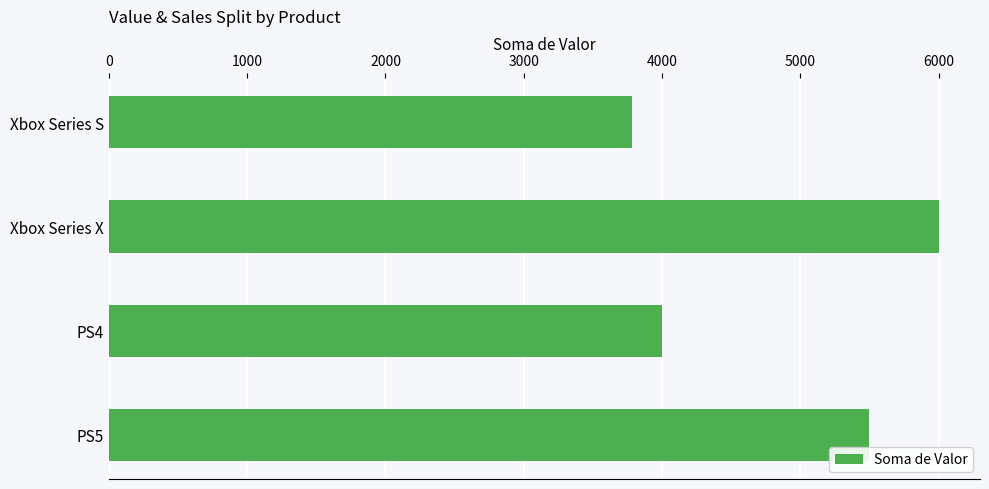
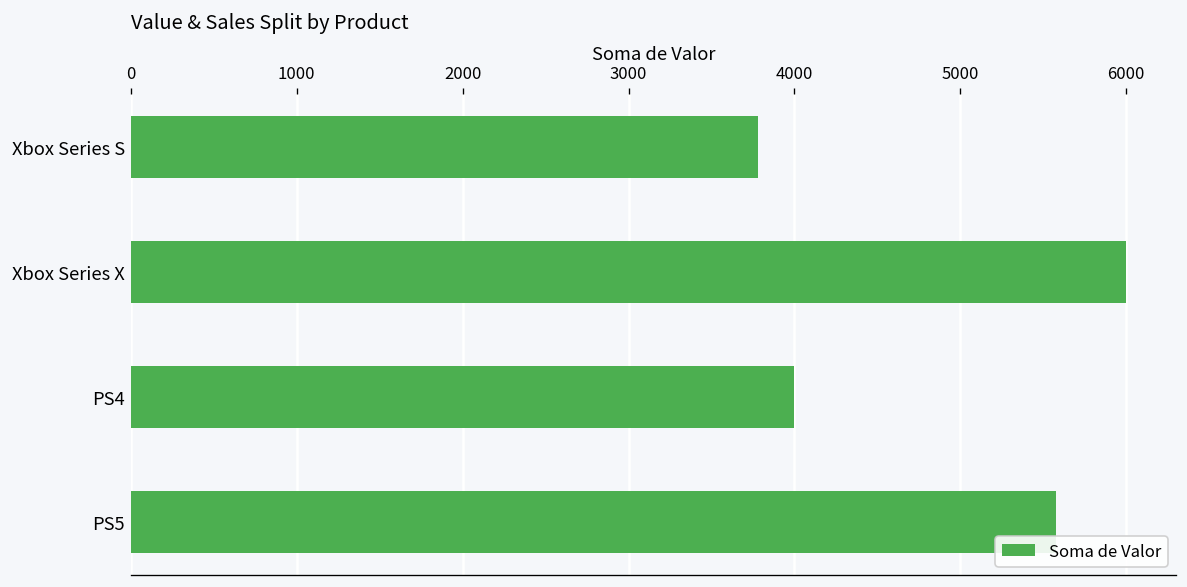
  {
    "Xbox Series S": 3780,
    "Xbox Series X": 6000,
    "PS4": 4000,
-   "PS5": 5500
+   "PS5": 5570
  }
